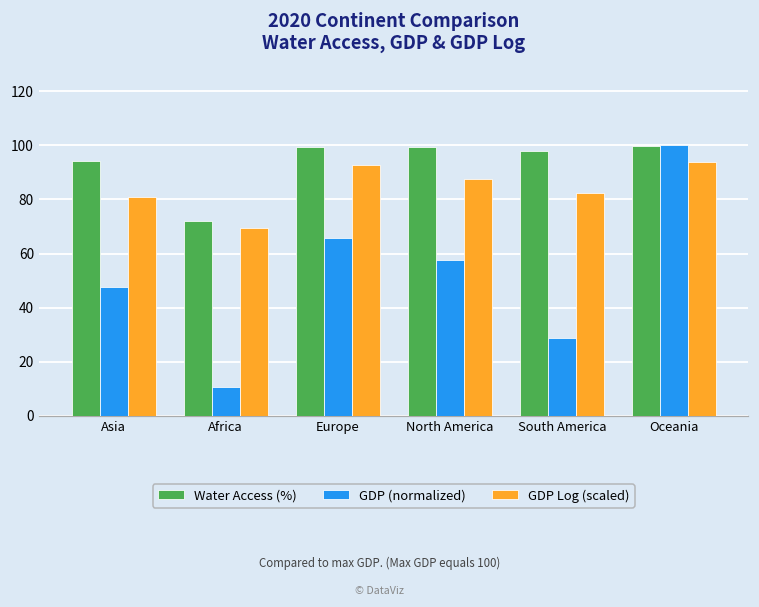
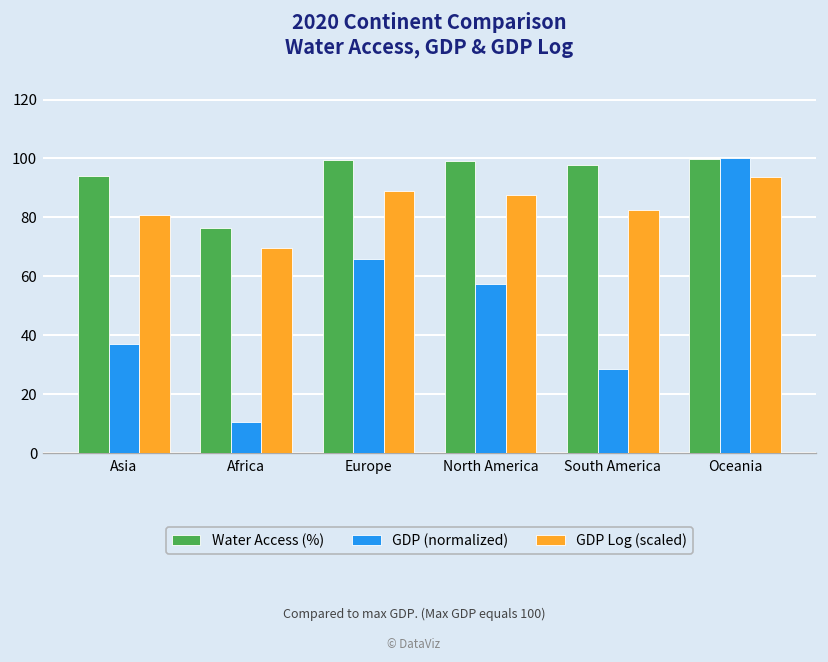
  {
    "Water Access (%)": {
      "Asia": 94,
-     "Africa": 72,
+     "Africa": 77,
      "Europe": 100,
      "North America": 99,
      "South America": 98,
      "Oceania": 100
    },
    "GDP (normalized)": {
-     "Asia": 47,
+     "Asia": 37,
      "Africa": 11,
      "Europe": 66,
      "North America": 58,
      "South America": 29,
      "Oceania": 100
    },
    "GDP Log (scaled)": {
      "Asia": 81,
      "Africa": 70,
-     "Europe": 93,
+     "Europe": 89,
      "North America": 88,
      "South America": 82,
      "Oceania": 94
    }
  }
